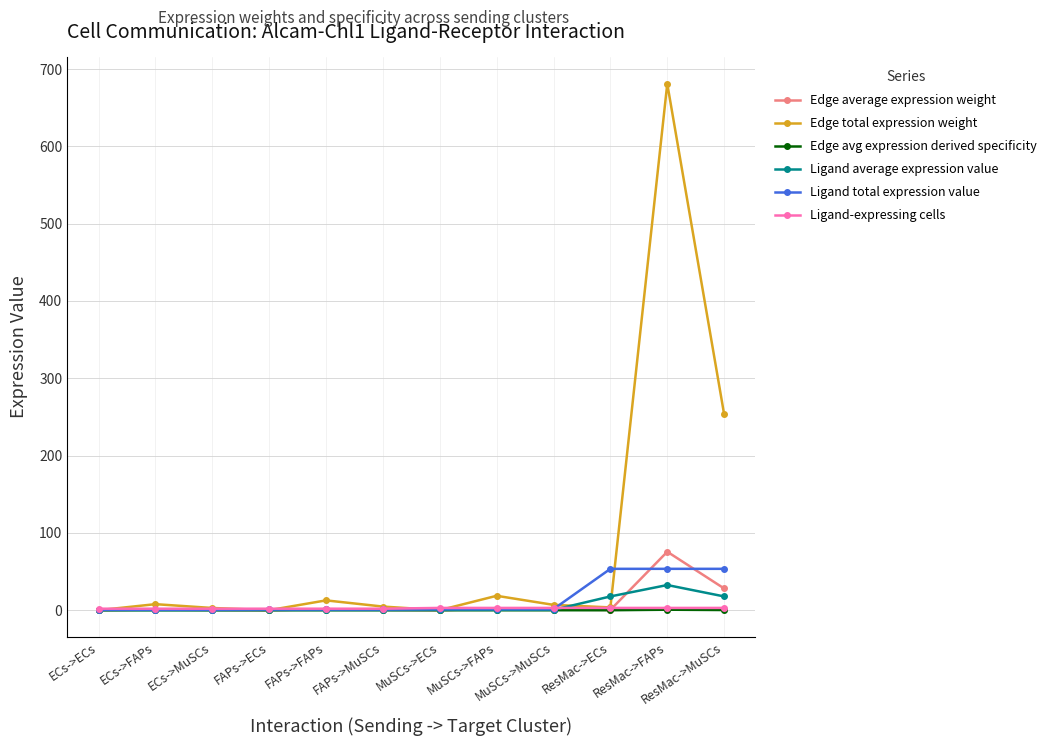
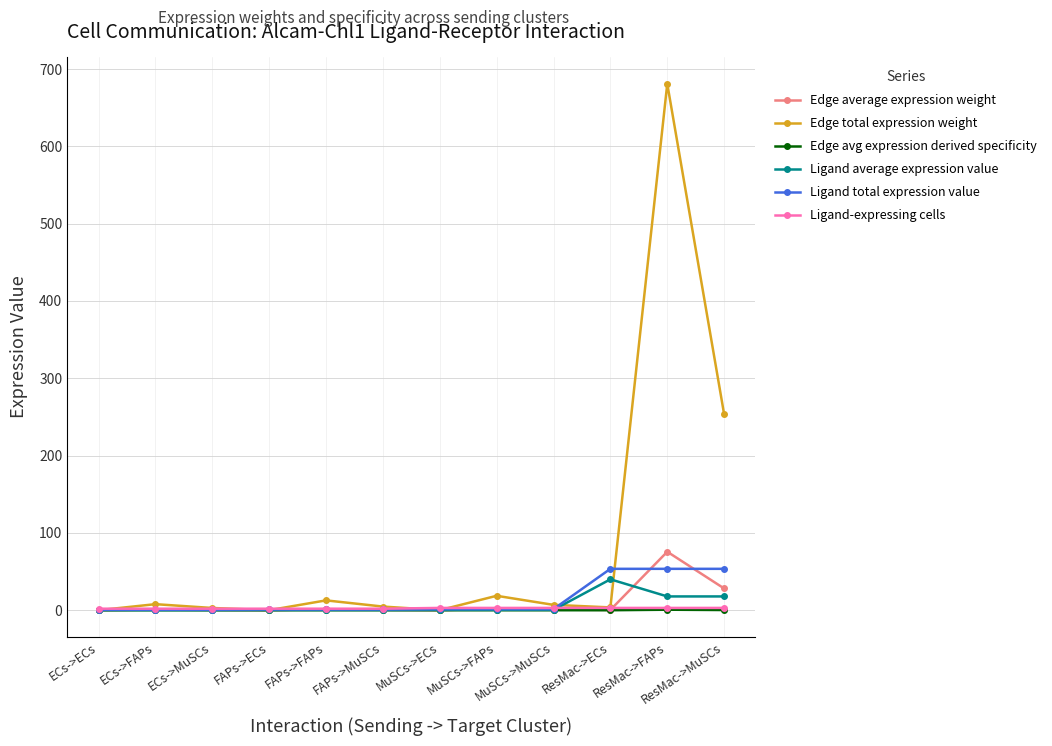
  {
    "Edge total expression weight": {
      "ECs->FAPs": 10,
      "FAPs->FAPs": 10,
      "MuSCs->FAPs": 20,
      "MuSCs->MuSCs": 10,
      "ResMac->FAPs": 680,
      "ResMac->MuSCs": 250
    },
    "Ligand average expression value": {
-     "ResMac->ECs": 20,
-     "ResMac->FAPs": 30,
+     "ResMac->ECs": 40,
+     "ResMac->FAPs": 20,
      "ResMac->MuSCs": 20
    },
    "Ligand total expression value": {
      "ResMac->ECs": 50,
      "ResMac->FAPs": 50,
      "ResMac->MuSCs": 50
    }
  }
